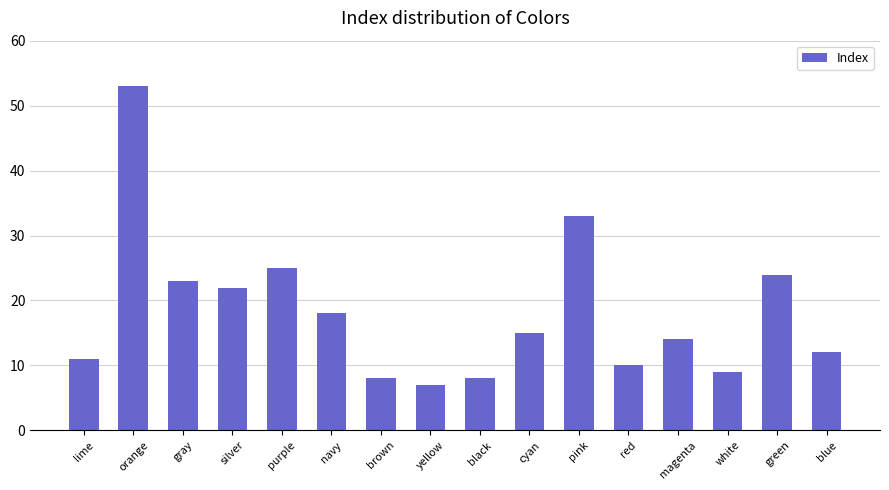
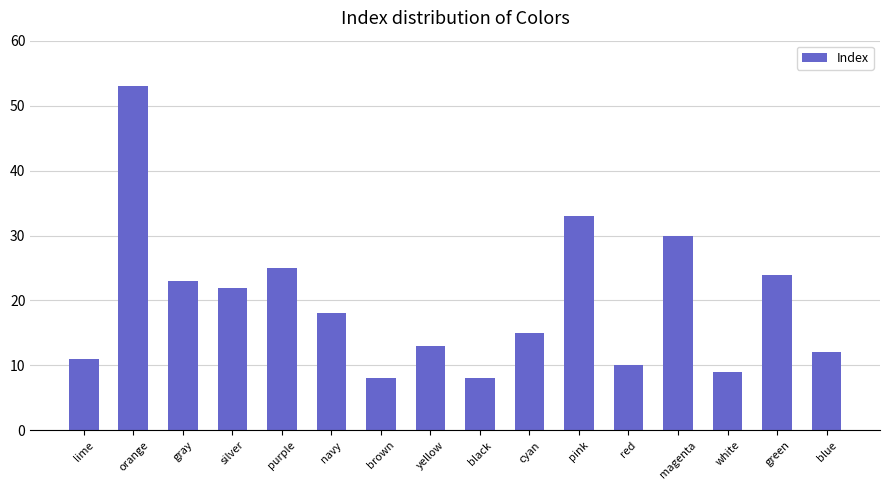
  {
    "lime": 11,
    "orange": 53,
    "gray": 23,
    "silver": 22,
    "purple": 25,
    "navy": 18,
    "brown": 8,
-   "yellow": 7,
+   "yellow": 13,
    "black": 8,
    "cyan": 15,
    "pink": 33,
    "red": 10,
-   "magenta": 14,
+   "magenta": 30,
    "white": 9,
    "green": 24,
    "blue": 12
  }
